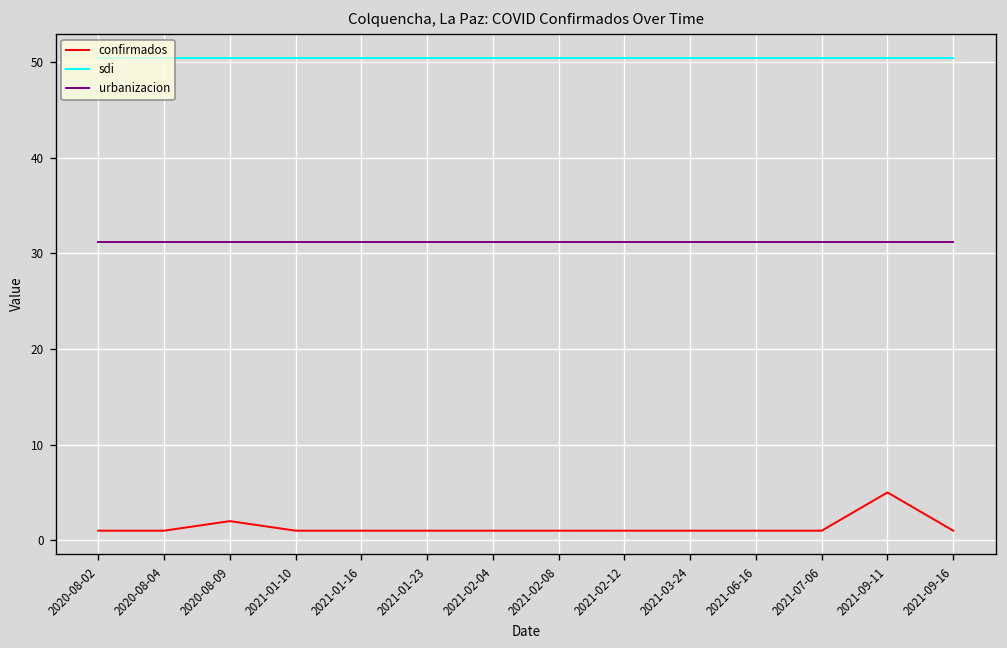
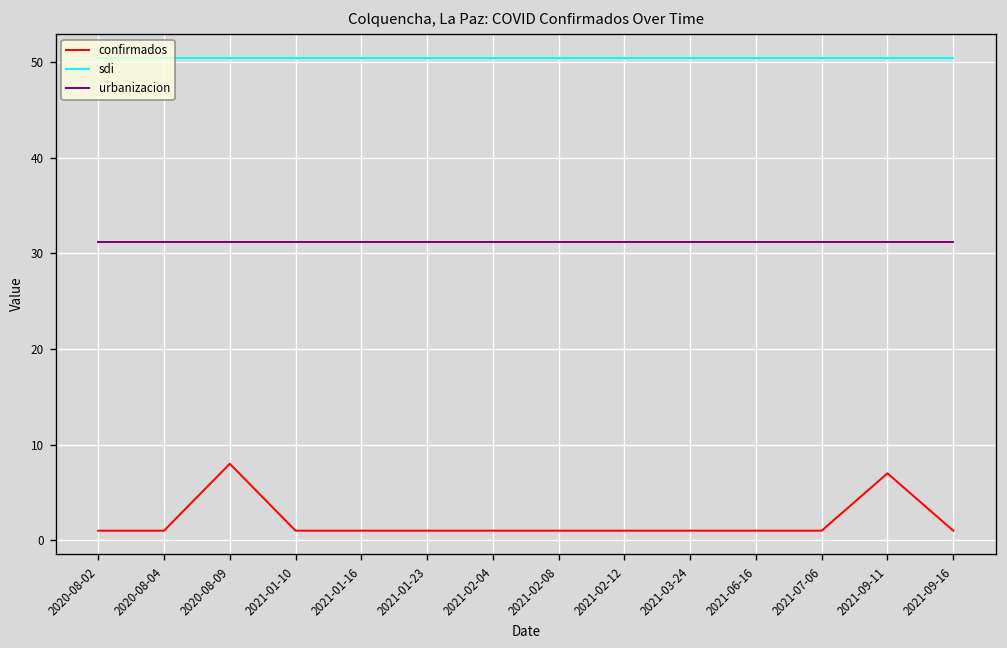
  {
    "confirmados": {
      "2020-08-02": 1,
      "2020-08-04": 1,
-     "2020-08-09": 2,
+     "2020-08-09": 8,
      "2021-01-10": 1,
      "2021-01-16": 1,
      "2021-01-23": 1,
      "2021-02-04": 1,
      "2021-02-08": 1,
      "2021-02-12": 1,
      "2021-03-24": 1,
      "2021-06-16": 1,
      "2021-07-06": 1,
-     "2021-09-11": 5,
+     "2021-09-11": 7,
      "2021-09-16": 1
    },
    "sdi": {
      "2020-08-09": 50,
      "2021-01-10": 50,
      "2021-01-16": 50,
      "2021-01-23": 50,
      "2021-02-04": 50,
      "2021-02-08": 50,
      "2021-02-12": 50,
      "2021-03-24": 50,
      "2021-06-16": 50,
      "2021-07-06": 50,
      "2021-09-11": 50,
      "2021-09-16": 50
    },
    "urbanizacion": {
      "2020-08-02": 31,
      "2020-08-04": 31,
      "2020-08-09": 31,
      "2021-01-10": 31,
      "2021-01-16": 31,
      "2021-01-23": 31,
      "2021-02-04": 31,
      "2021-02-08": 31,
      "2021-02-12": 31,
      "2021-03-24": 31,
      "2021-06-16": 31,
      "2021-07-06": 31,
      "2021-09-11": 31,
      "2021-09-16": 31
    }
  }
